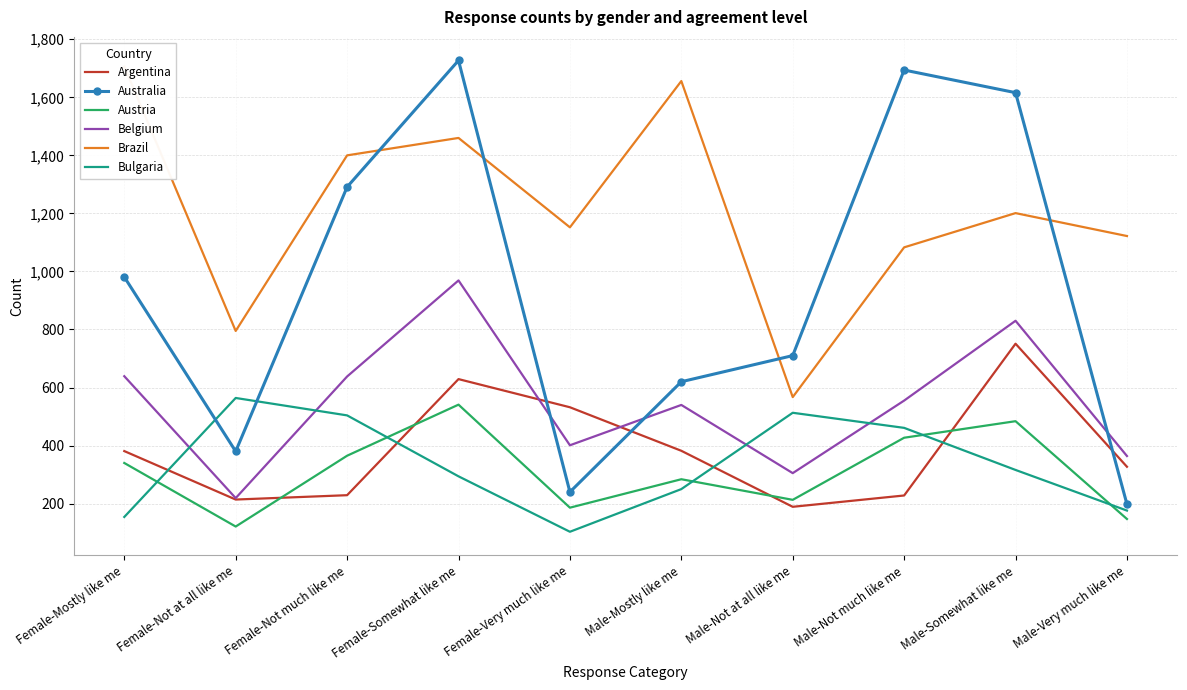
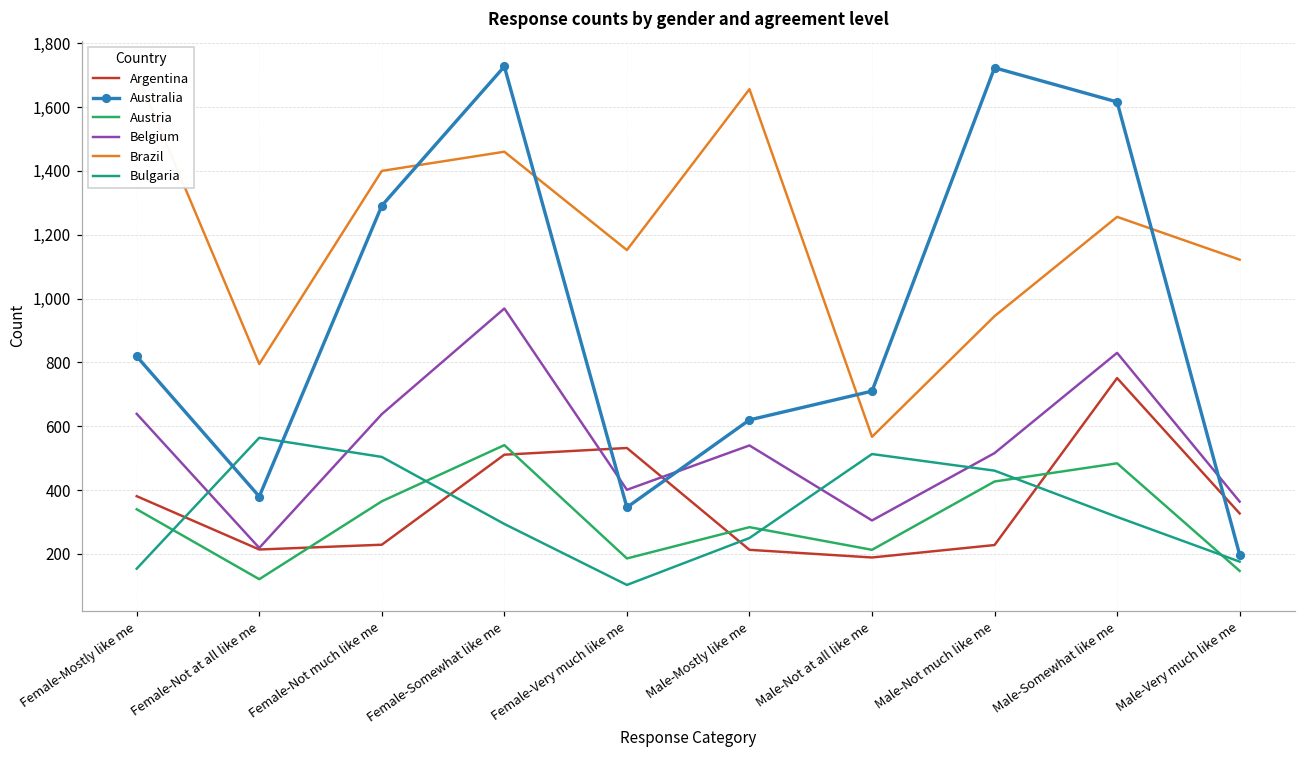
  {
    "Argentina": {
      "Female-Mostly like me": "380",
      "Female-Not much like me": "230",
-     "Female-Somewhat like me": "630",
+     "Female-Somewhat like me": "510",
      "Female-Very much like me": "530",
-     "Male-Mostly like me": "380",
+     "Male-Mostly like me": "210",
      "Male-Not at all like me": "190",
      "Male-Not much like me": "230",
      "Male-Somewhat like me": "750",
      "Male-Very much like me": "330"
    },
    "Australia": {
-     "Female-Mostly like me": "980",
+     "Female-Mostly like me": "820",
      "Female-Not at all like me": "380",
      "Female-Not much like me": "1,290",
      "Female-Somewhat like me": "1,730",
-     "Female-Very much like me": "240",
+     "Female-Very much like me": "350",
      "Male-Mostly like me": "620",
      "Male-Not at all like me": "710",
-     "Male-Not much like me": "1,690",
+     "Male-Not much like me": "1,720",
      "Male-Somewhat like me": "1,620",
      "Male-Very much like me": "200"
    },
    "Belgium": {
      "Female-Mostly like me": "640",
      "Female-Not much like me": "640",
      "Female-Somewhat like me": "970",
      "Female-Very much like me": "400",
      "Male-Mostly like me": "540",
      "Male-Not at all like me": "310",
-     "Male-Not much like me": "560",
+     "Male-Not much like me": "520",
      "Male-Somewhat like me": "830",
      "Male-Very much like me": "360"
    },
    "Brazil": {
      "Female-Not at all like me": "800",
      "Female-Not much like me": "1,400",
      "Female-Somewhat like me": "1,460",
      "Female-Very much like me": "1,150",
      "Male-Mostly like me": "1,660",
      "Male-Not at all like me": "570",
-     "Male-Not much like me": "1,080",
-     "Male-Somewhat like me": "1,200",
+     "Male-Not much like me": "950",
+     "Male-Somewhat like me": "1,260",
      "Male-Very much like me": "1,120"
    }
  }
